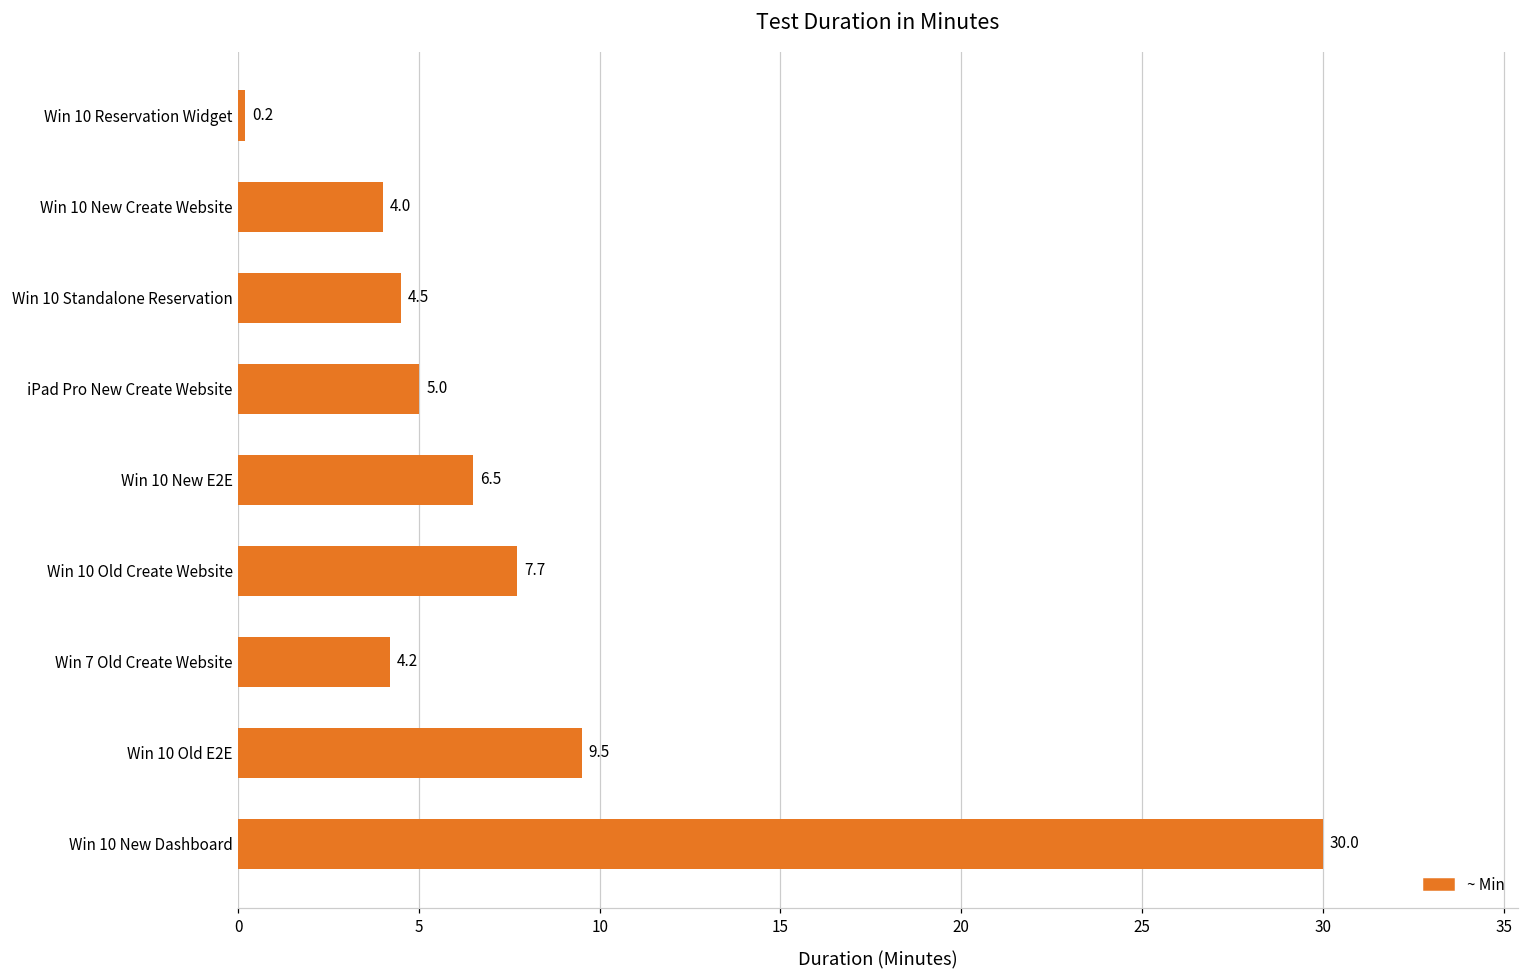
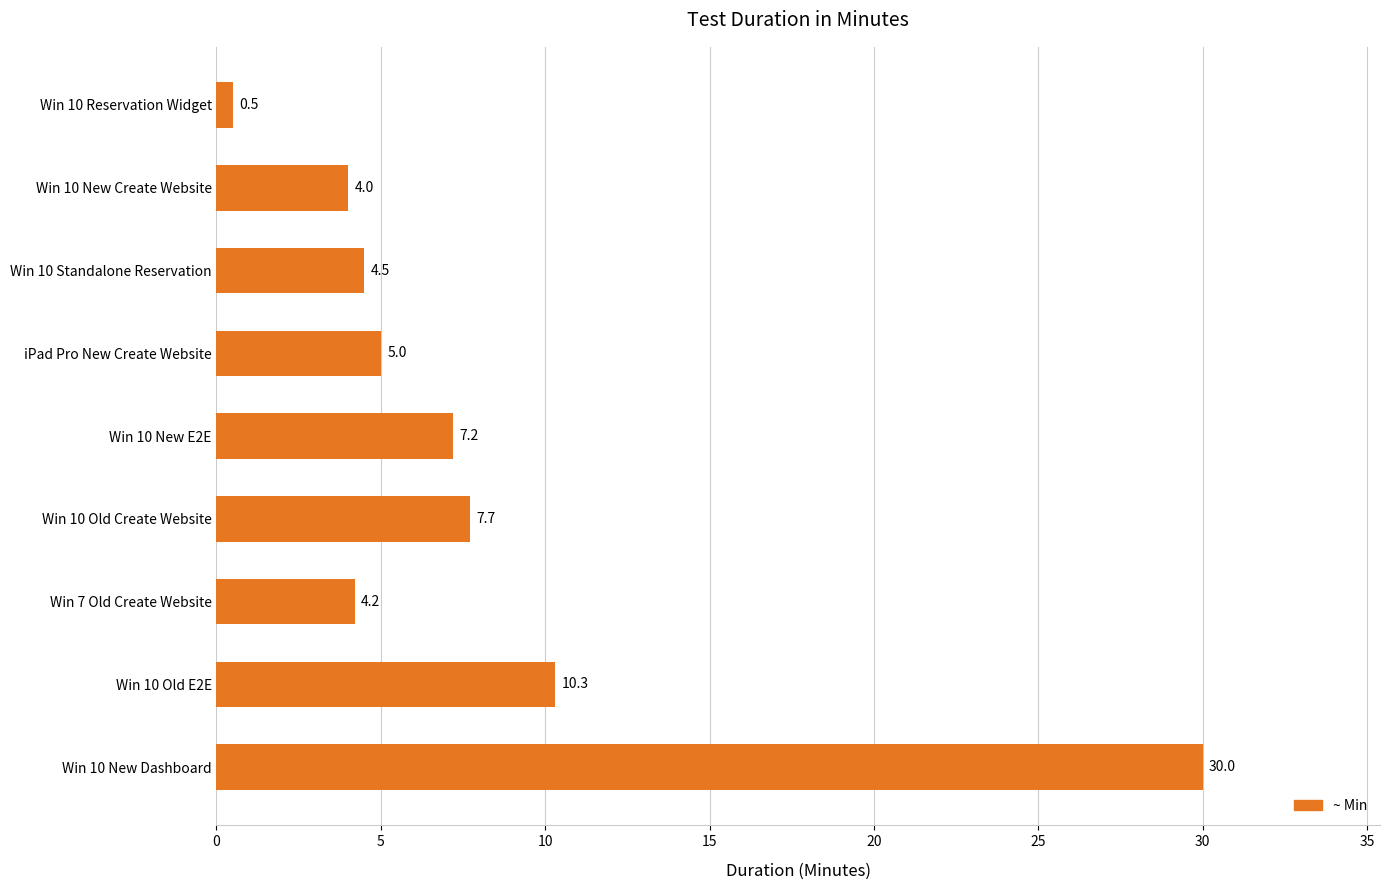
  {
-   "Win 10 Reservation Widget": 0.2,
+   "Win 10 Reservation Widget": 0.5,
    "Win 10 New Create Website": 4.0,
    "Win 10 Standalone Reservation": 4.5,
    "iPad Pro New Create Website": 5.0,
-   "Win 10 New E2E": 6.5,
+   "Win 10 New E2E": 7.2,
    "Win 10 Old Create Website": 7.7,
    "Win 7 Old Create Website": 4.2,
-   "Win 10 Old E2E": 9.5,
+   "Win 10 Old E2E": 10.3,
    "Win 10 New Dashboard": 30.0
  }
